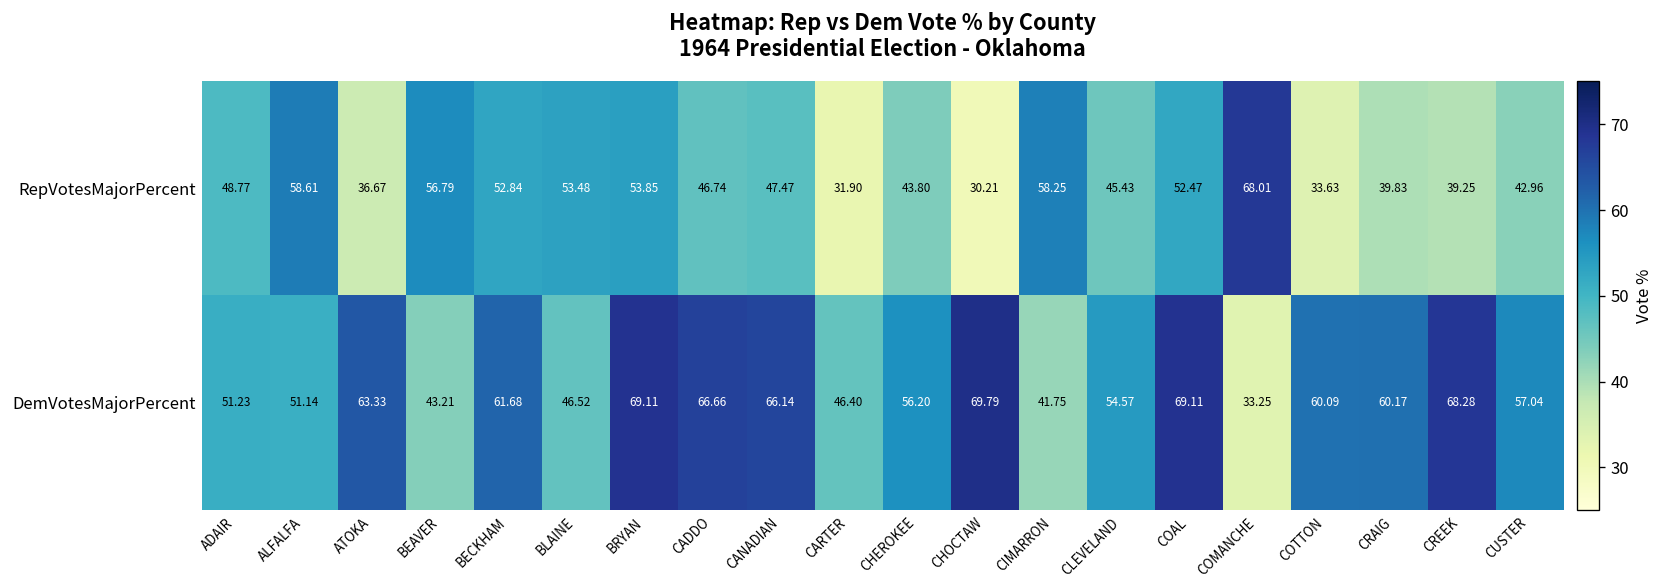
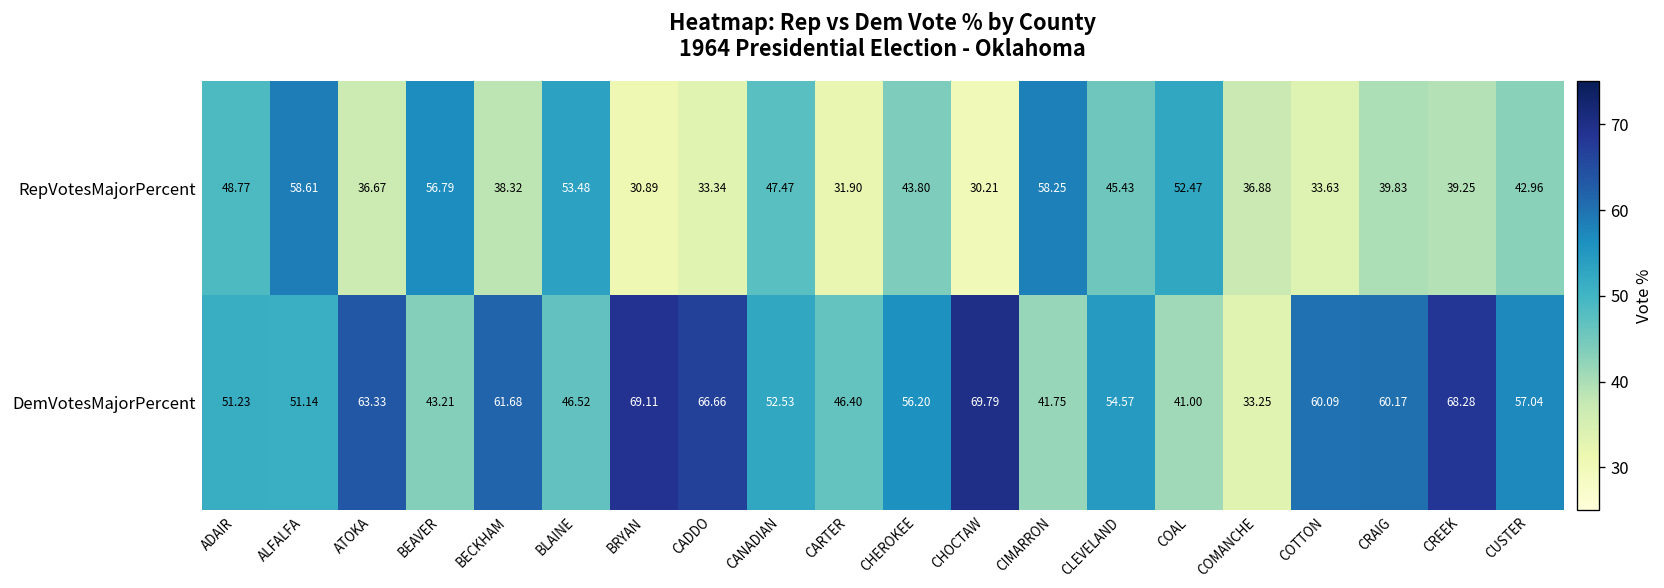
  {
    "RepVotesMajorPercent": {
      "ADAIR": 48.77,
      "ALFALFA": 58.61,
      "ATOKA": 36.67,
      "BEAVER": 56.79,
-     "BECKHAM": 52.84,
+     "BECKHAM": 38.32,
      "BLAINE": 53.48,
-     "BRYAN": 53.85,
-     "CADDO": 46.74,
+     "BRYAN": 30.89,
+     "CADDO": 33.34,
      "CANADIAN": 47.47,
      "CARTER": 31.90,
      "CHEROKEE": 43.80,
      "CHOCTAW": 30.21,
      "CIMARRON": 58.25,
      "CLEVELAND": 45.43,
      "COAL": 52.47,
-     "COMANCHE": 68.01,
+     "COMANCHE": 36.88,
      "COTTON": 33.63,
      "CRAIG": 39.83,
      "CREEK": 39.25,
      "CUSTER": 42.96
    },
    "DemVotesMajorPercent": {
      "ADAIR": 51.23,
      "ALFALFA": 51.14,
      "ATOKA": 63.33,
      "BEAVER": 43.21,
      "BECKHAM": 61.68,
      "BLAINE": 46.52,
      "BRYAN": 69.11,
      "CADDO": 66.66,
-     "CANADIAN": 66.14,
+     "CANADIAN": 52.53,
      "CARTER": 46.40,
      "CHEROKEE": 56.20,
      "CHOCTAW": 69.79,
      "CIMARRON": 41.75,
      "CLEVELAND": 54.57,
-     "COAL": 69.11,
+     "COAL": 41.00,
      "COMANCHE": 33.25,
      "COTTON": 60.09,
      "CRAIG": 60.17,
      "CREEK": 68.28,
      "CUSTER": 57.04
    }
  }
